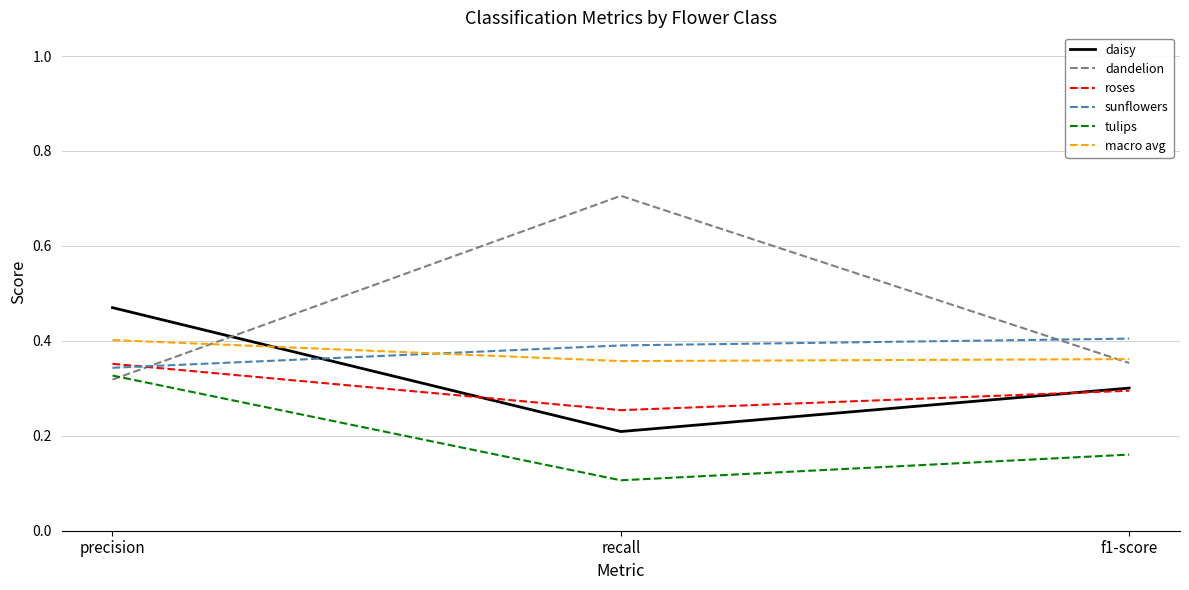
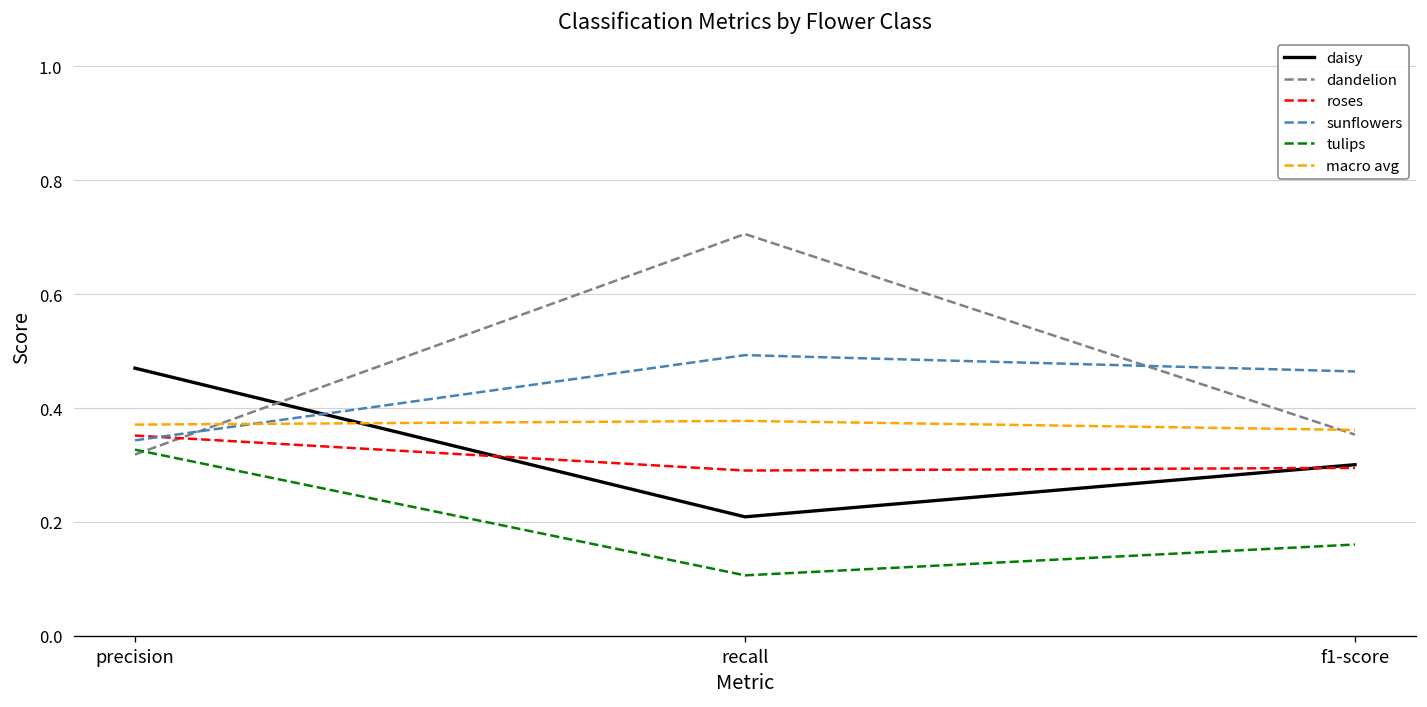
  {
    "daisy": {
      "precision": 0.47,
      "recall": 0.21,
      "f1-score": 0.30
    },
    "dandelion": {
      "precision": 0.32,
      "recall": 0.71,
      "f1-score": 0.35
    },
    "roses": {
      "precision": 0.35,
-     "recall": 0.25,
+     "recall": 0.29,
      "f1-score": 0.29
    },
    "sunflowers": {
      "precision": 0.34,
-     "recall": 0.39,
-     "f1-score": 0.40
+     "recall": 0.49,
+     "f1-score": 0.46
    },
    "tulips": {
      "precision": 0.33,
      "recall": 0.11,
      "f1-score": 0.16
    },
    "macro avg": {
-     "precision": 0.40,
-     "recall": 0.36,
+     "precision": 0.37,
+     "recall": 0.38,
      "f1-score": 0.36
    }
  }
